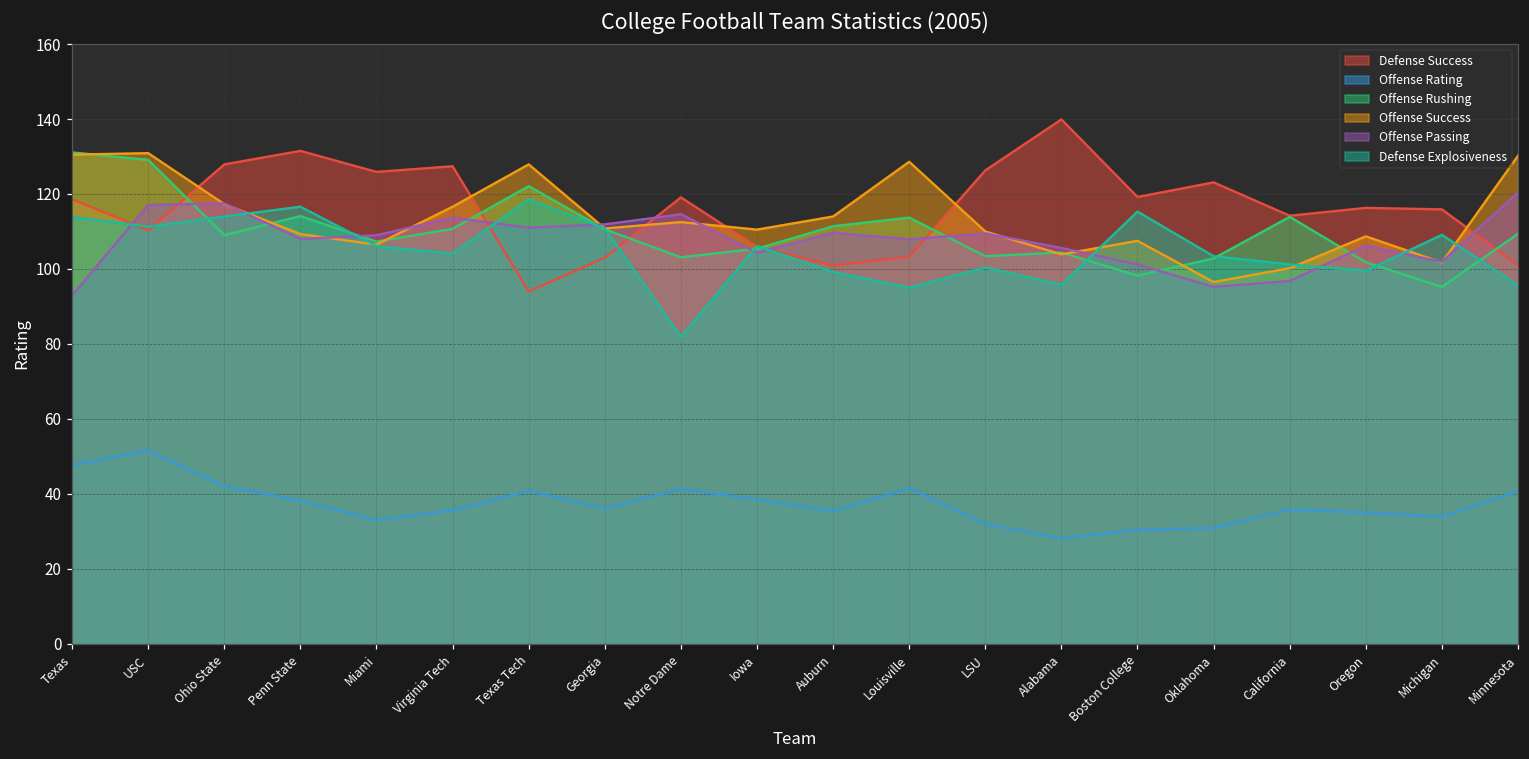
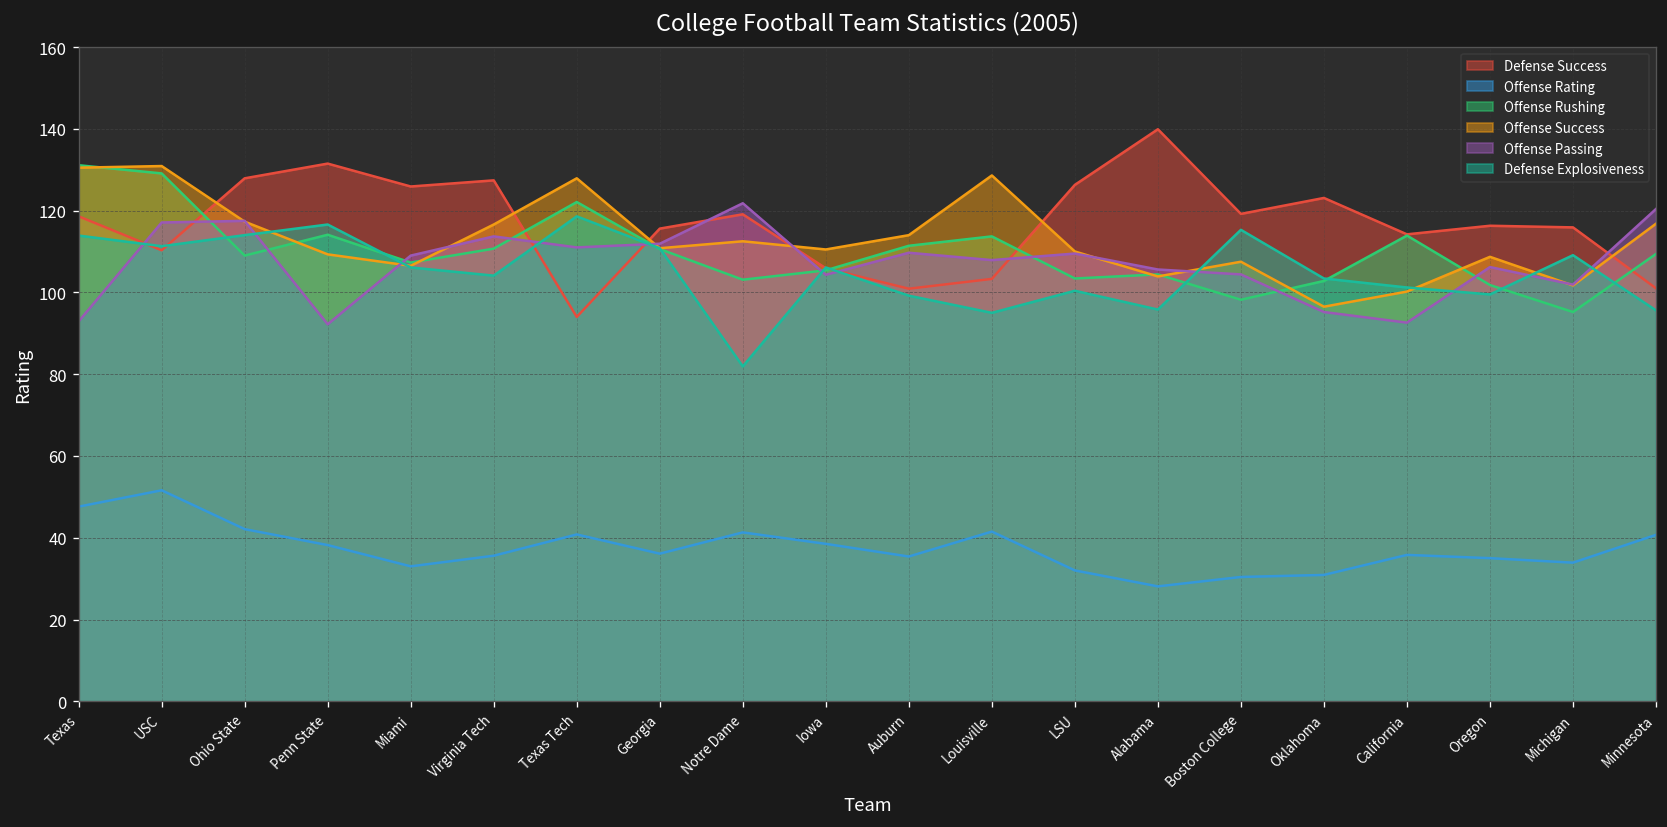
  {
    "Defense Success": {
      "Texas": 119,
      "USC": 110,
      "Ohio State": 128,
      "Penn State": 132,
      "Miami": 126,
      "Virginia Tech": 127,
      "Texas Tech": 94,
-     "Georgia": 103,
+     "Georgia": 116,
      "Notre Dame": 119,
      "Auburn": 101,
      "Louisville": 103,
      "LSU": 126,
      "Alabama": 140,
      "Boston College": 119,
      "Oklahoma": 123,
      "Oregon": 116,
      "Michigan": 116,
      "Minnesota": 101
    },
    "Offense Success": {
      "USC": 131,
      "Penn State": 109,
      "Virginia Tech": 117,
      "Texas Tech": 128,
      "Notre Dame": 113,
      "Iowa": 111,
      "Auburn": 114,
      "Louisville": 129,
      "Boston College": 108,
      "Oklahoma": 97,
      "California": 100,
      "Oregon": 109,
-     "Minnesota": 130
+     "Minnesota": 117
    },
    "Offense Passing": {
      "Texas": 93,
      "USC": 117,
-     "Penn State": 108,
+     "Penn State": 92,
      "Miami": 109,
      "Virginia Tech": 114,
      "Texas Tech": 111,
      "Georgia": 112,
-     "Notre Dame": 115,
+     "Notre Dame": 122,
      "Iowa": 104,
      "Auburn": 110,
      "Louisville": 108,
      "Alabama": 106,
-     "Boston College": 101,
+     "Boston College": 104,
      "Oklahoma": 95,
-     "California": 97,
+     "California": 93,
      "Oregon": 106,
      "Minnesota": 120
    }
  }
